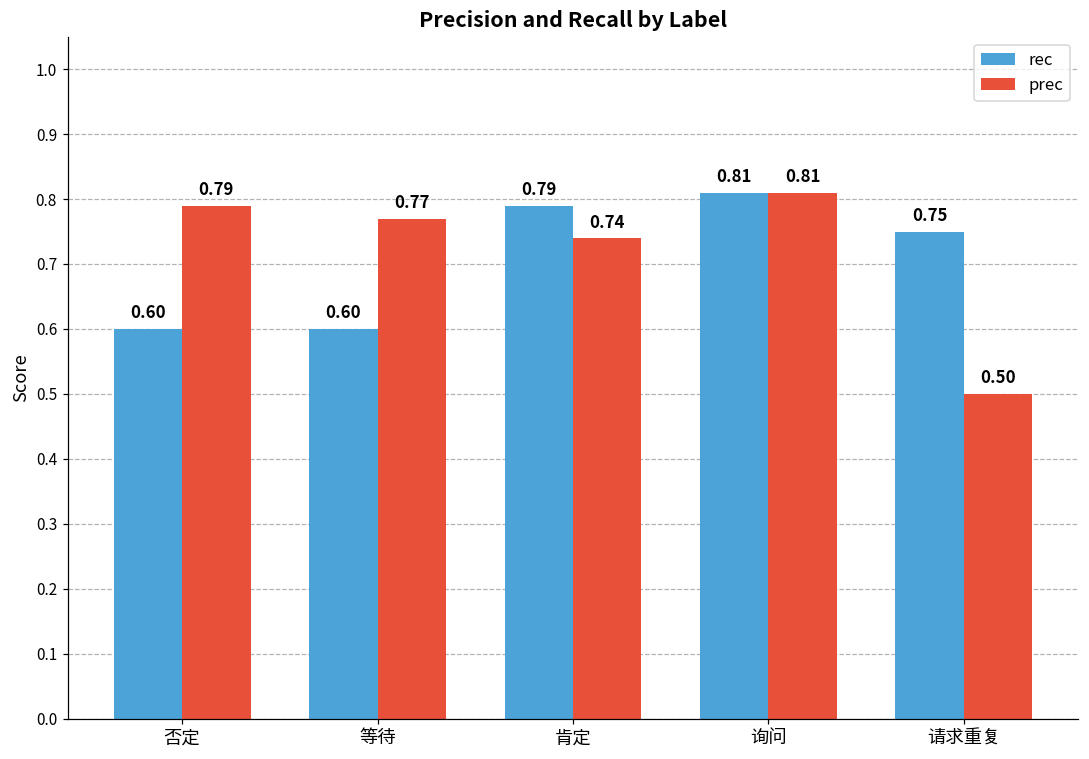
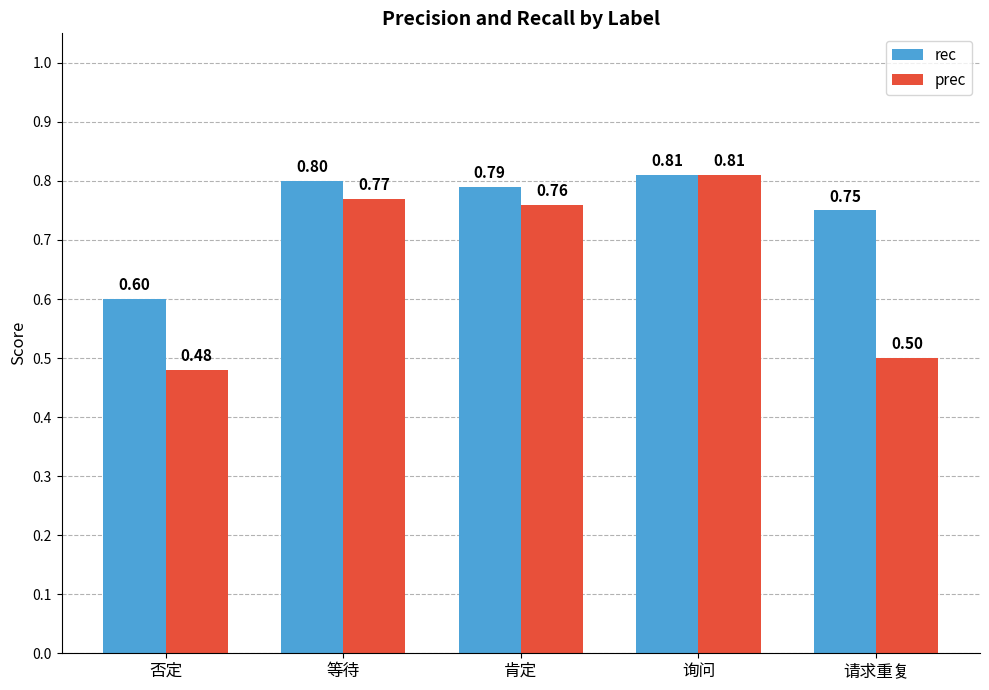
  {
    "rec": {
      "否定": 0.60,
-     "等待": 0.60,
+     "等待": 0.80,
      "肯定": 0.79,
      "询问": 0.81,
      "请求重复": 0.75
    },
    "prec": {
-     "否定": 0.79,
+     "否定": 0.48,
      "等待": 0.77,
-     "肯定": 0.74,
+     "肯定": 0.76,
      "询问": 0.81,
      "请求重复": 0.50
    }
  }
